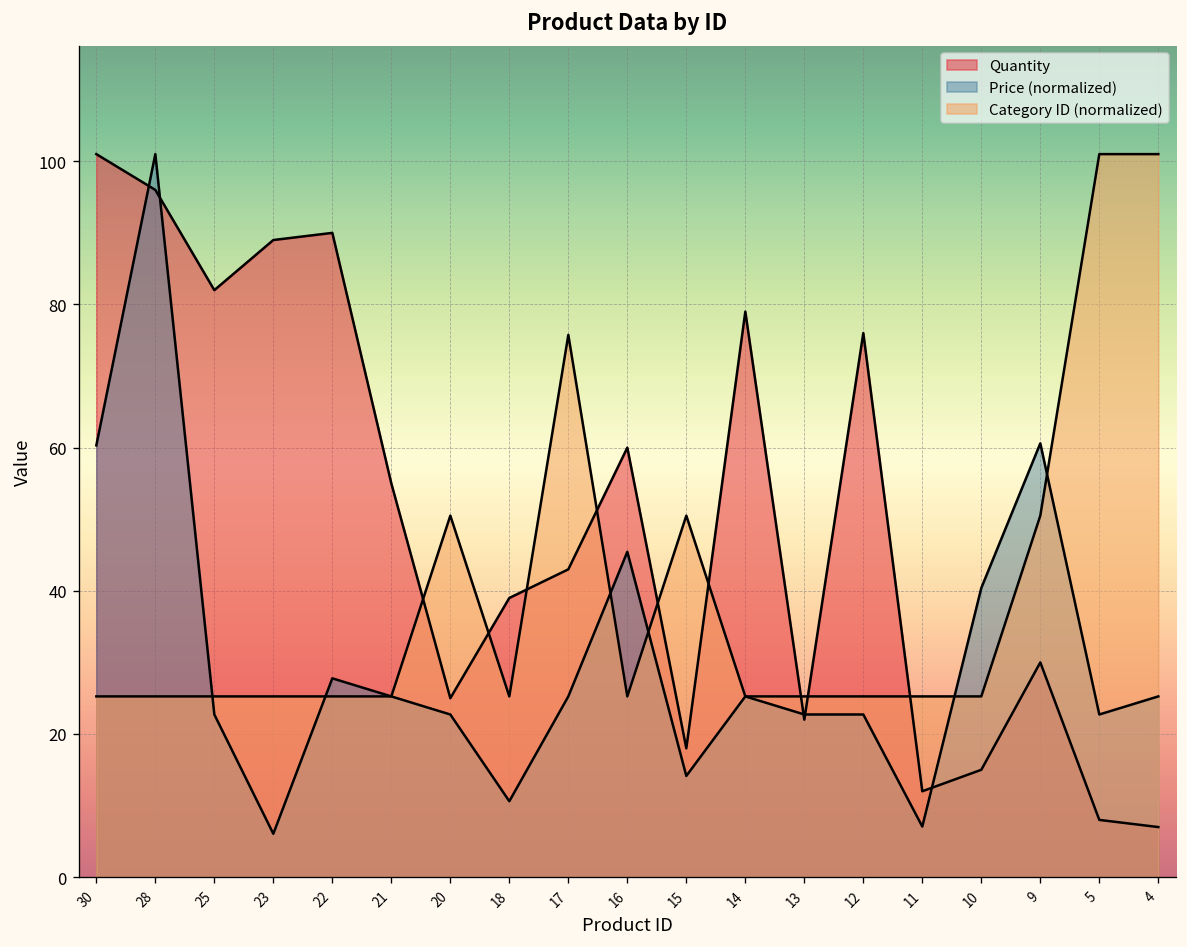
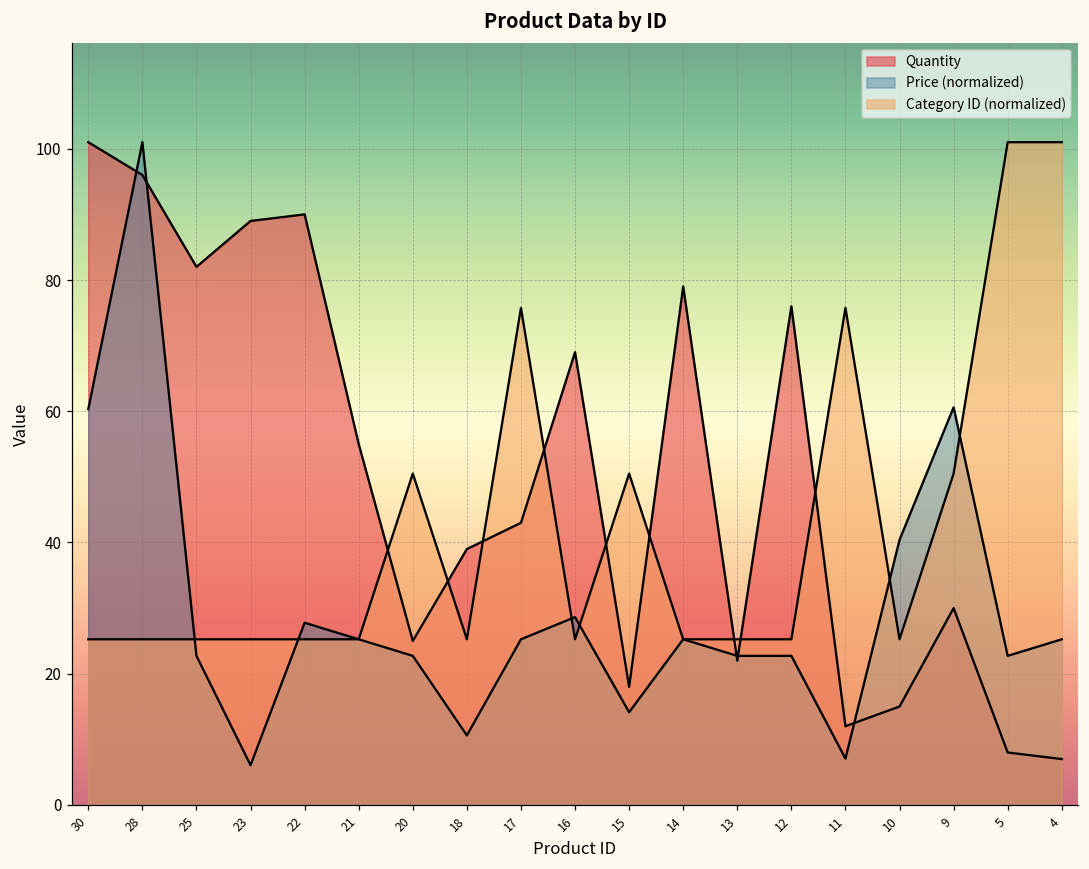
  {
    "Quantity": {
      "30": 101,
      "28": 96,
      "25": 82,
      "23": 89,
      "22": 90,
      "21": 55,
      "20": 25,
      "18": 39,
      "17": 43,
-     "16": 60,
+     "16": 69,
      "15": 18,
      "14": 79,
      "13": 22,
      "12": 76,
      "11": 12,
      "10": 15,
      "9": 30,
      "5": 8,
      "4": 7
    },
    "Price (normalized)": {
      "30": 60,
      "28": 101,
      "25": 23,
      "23": 6,
      "22": 28,
      "20": 23,
      "18": 11,
      "17": 25,
-     "16": 45,
+     "16": 29,
      "15": 14,
      "13": 23,
      "12": 23,
      "11": 7,
      "10": 40,
      "9": 61,
      "5": 23,
      "4": 25
    },
    "Category ID (normalized)": {
      "30": 25,
      "28": 25,
      "25": 25,
      "23": 25,
      "22": 25,
      "20": 51,
      "18": 25,
      "17": 76,
      "16": 25,
      "15": 51,
      "13": 25,
      "12": 25,
-     "11": 25,
+     "11": 76,
      "10": 25,
      "9": 51,
      "5": 101,
      "4": 101
    }
  }
